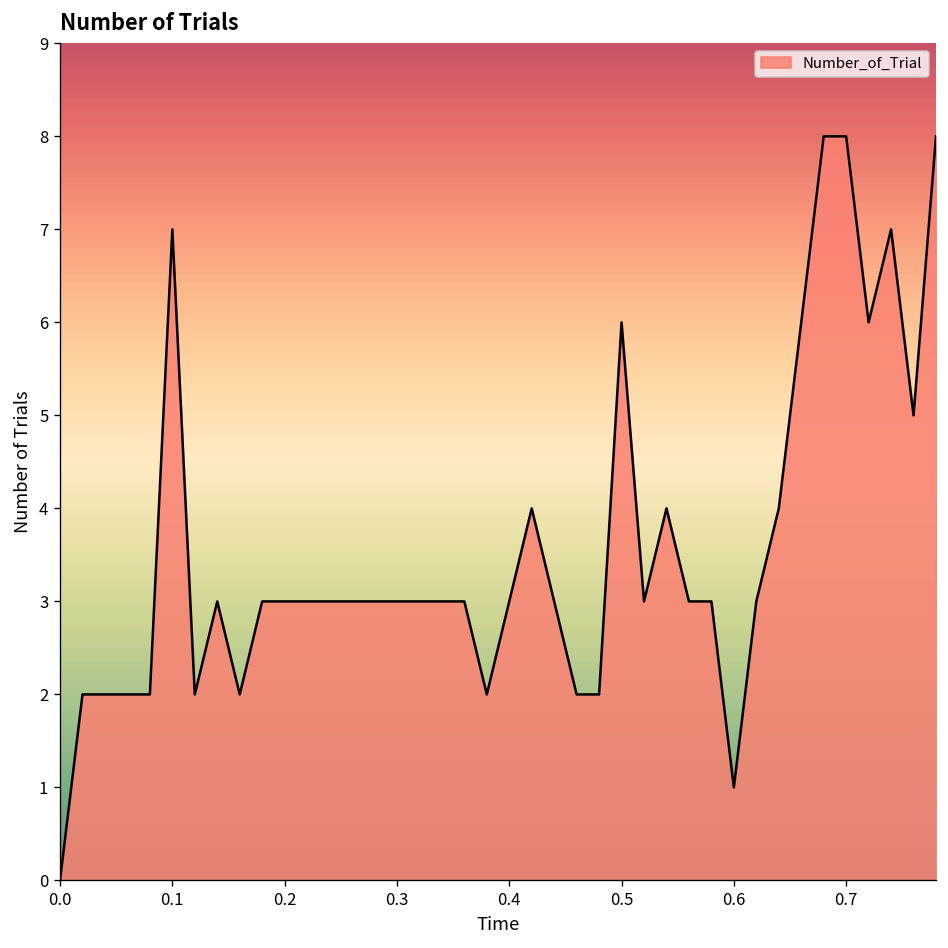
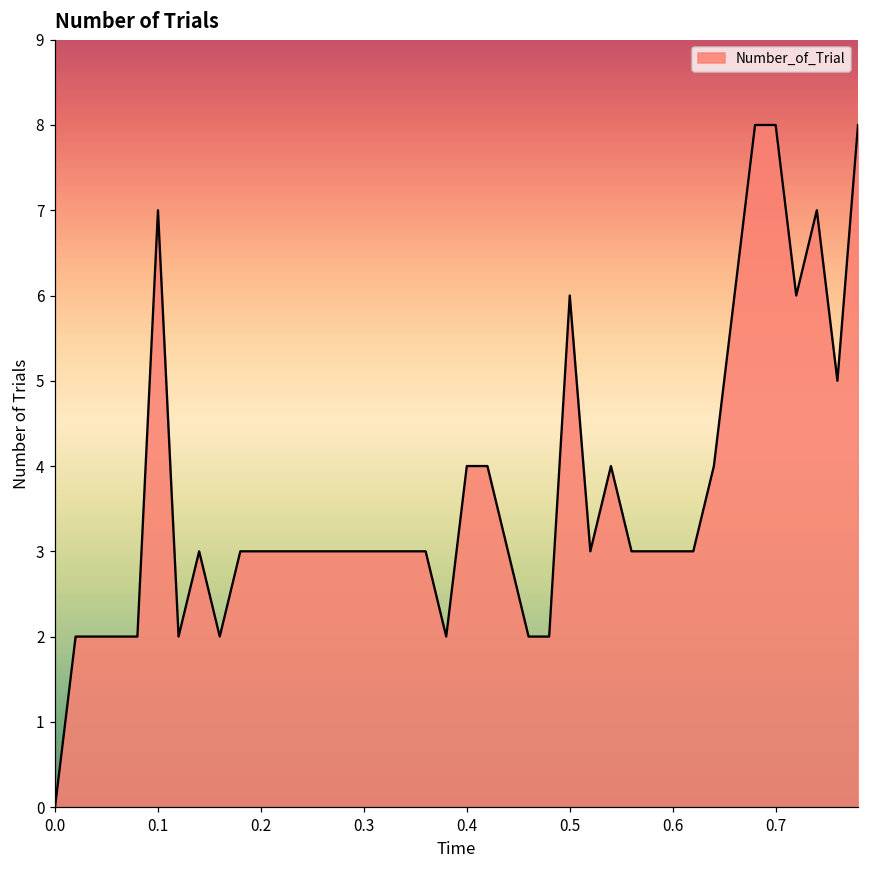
  {
    "0.0": 0,
    "0.1": 7,
    "0.2": 3,
    "0.3": 3,
-   "0.4": 3,
+   "0.4": 4,
    "0.5": 6,
-   "0.6": 1,
+   "0.6": 3,
    "0.7": 8
  }
